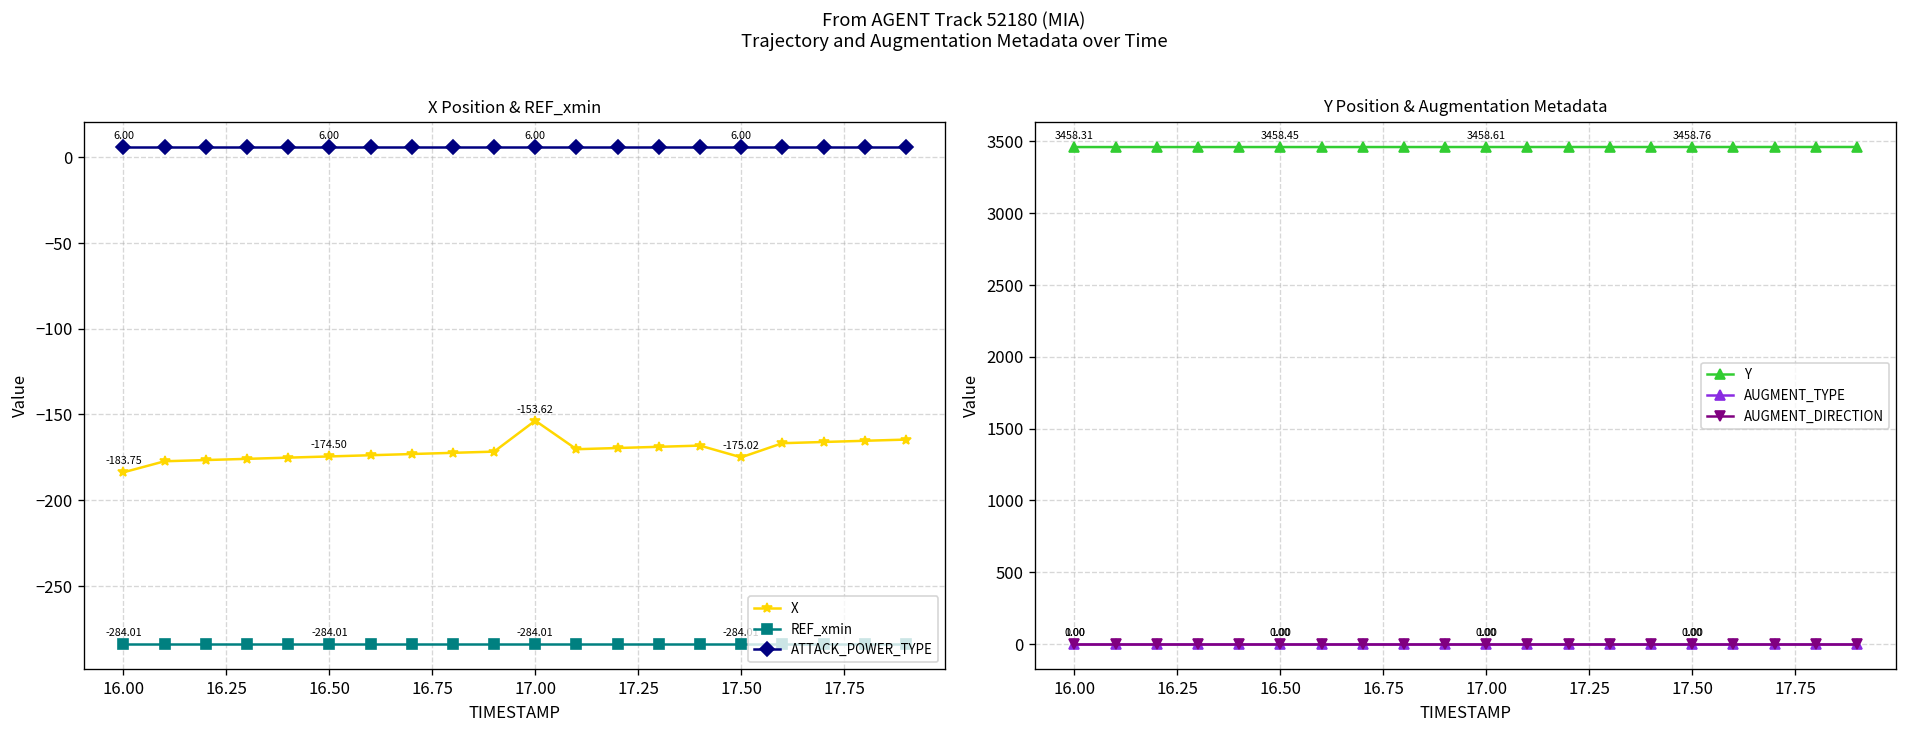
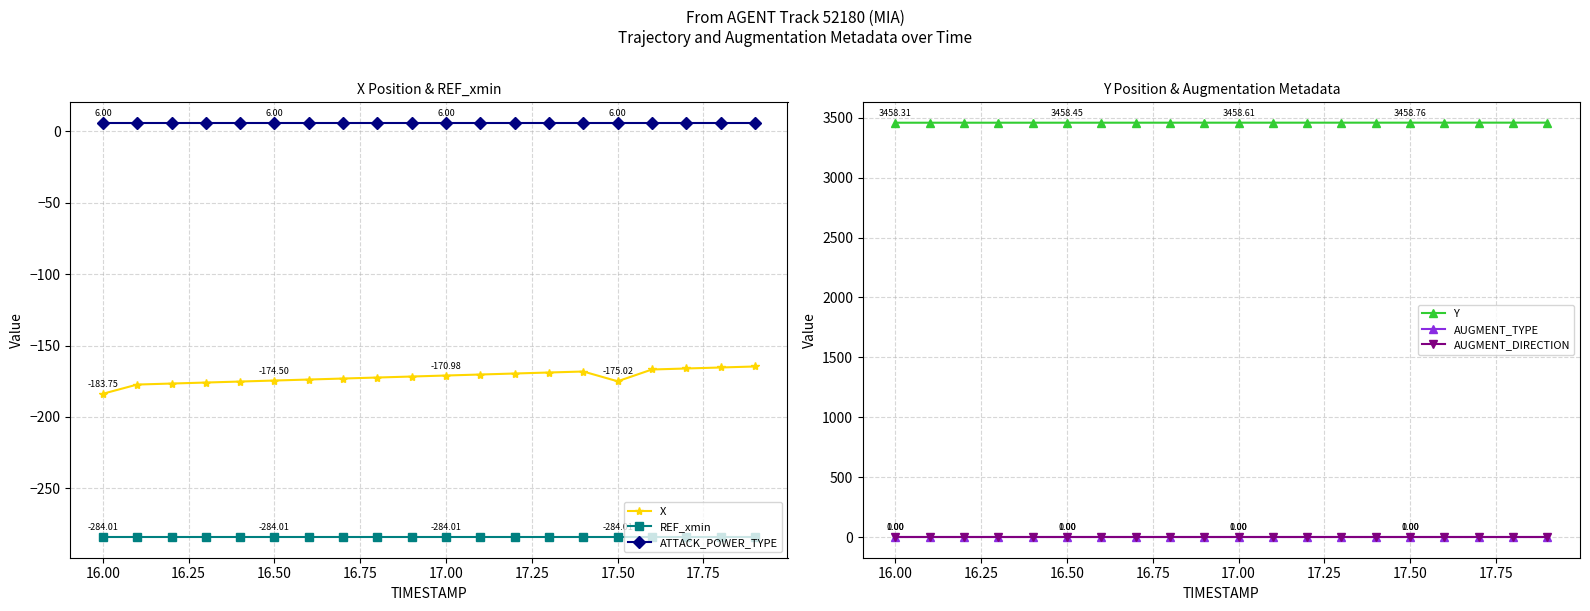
  {
    "X Position & REF_xmin": {
      "X": {
        "16.00": -183.75,
        "16.50": -174.50,
-       "17.00": -153.62,
+       "17.00": -170.98,
        "17.50": -175.02
      },
      "REF_xmin": {
        "16.00": -284.01,
        "16.50": -284.01,
        "17.00": -284.01
      },
      "ATTACK_POWER_TYPE": {
        "16.00": 6.00,
        "16.50": 6.00,
        "17.00": 6.00,
        "17.50": 6.00
      }
    },
    "Y Position & Augmentation Metadata": {
      "Y": {
        "16.00": 3458.31,
        "16.50": 3458.45,
        "17.00": 3458.61,
        "17.50": 3458.76
      }
    }
  }
